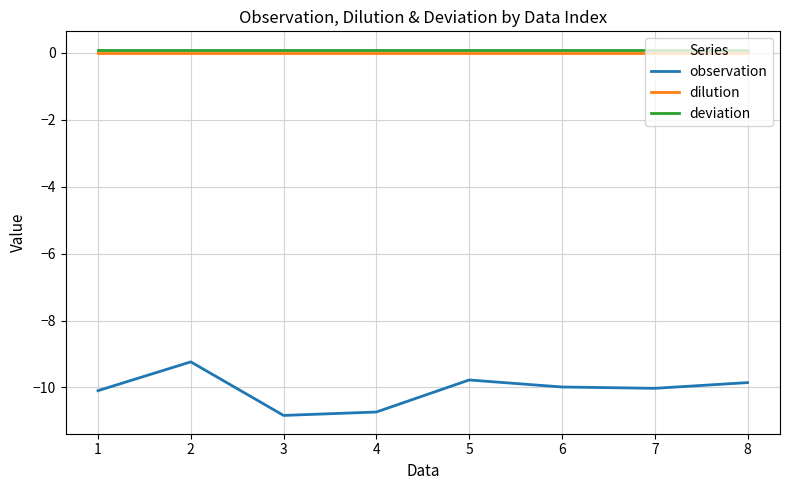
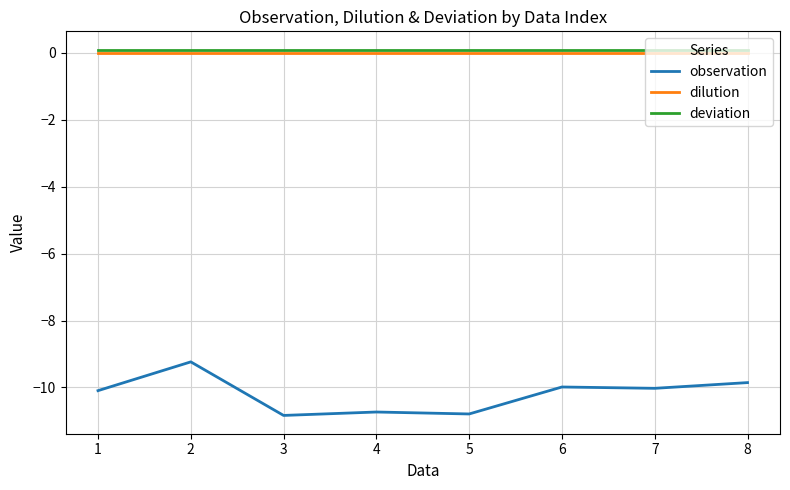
  {
    "observation": {
      "1": -10.1,
      "2": -9.2,
      "3": -10.8,
      "4": -10.7,
-     "5": -9.8,
+     "5": -10.8,
      "6": -10.0,
      "7": -10.0,
      "8": -9.9
    },
    "dilution": {
      "1": 0.0,
      "2": 0.0,
      "3": 0.0,
      "4": 0.0,
      "5": 0.0,
      "6": 0.0
    },
    "deviation": {
      "1": 0.1,
      "2": 0.1,
      "3": 0.1,
      "4": 0.1,
      "5": 0.1,
      "6": 0.1
    }
  }
